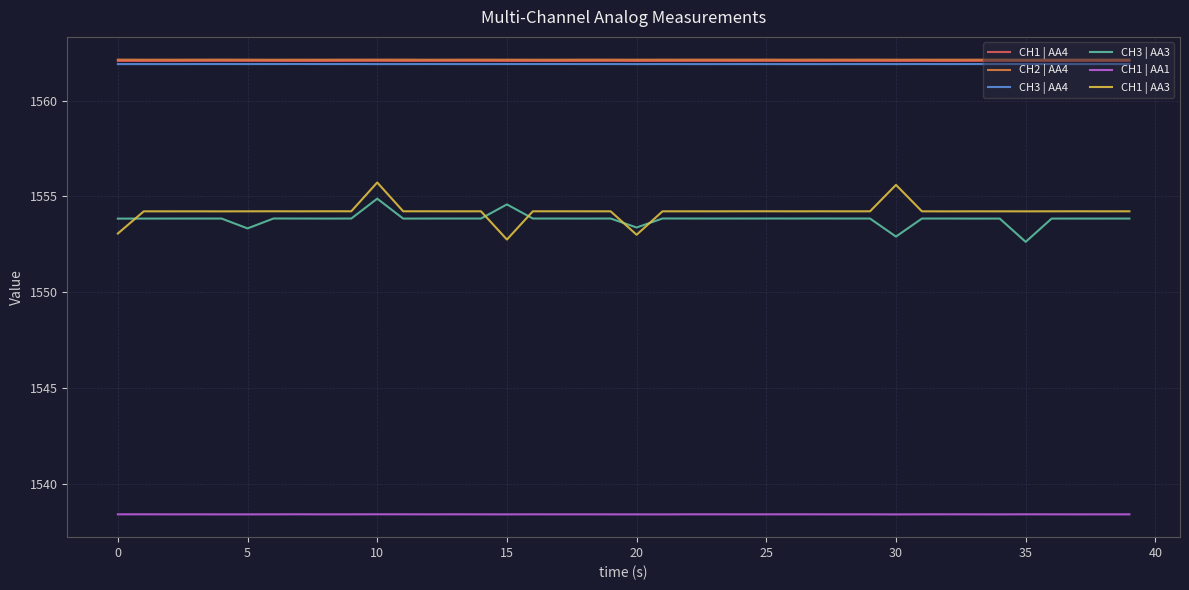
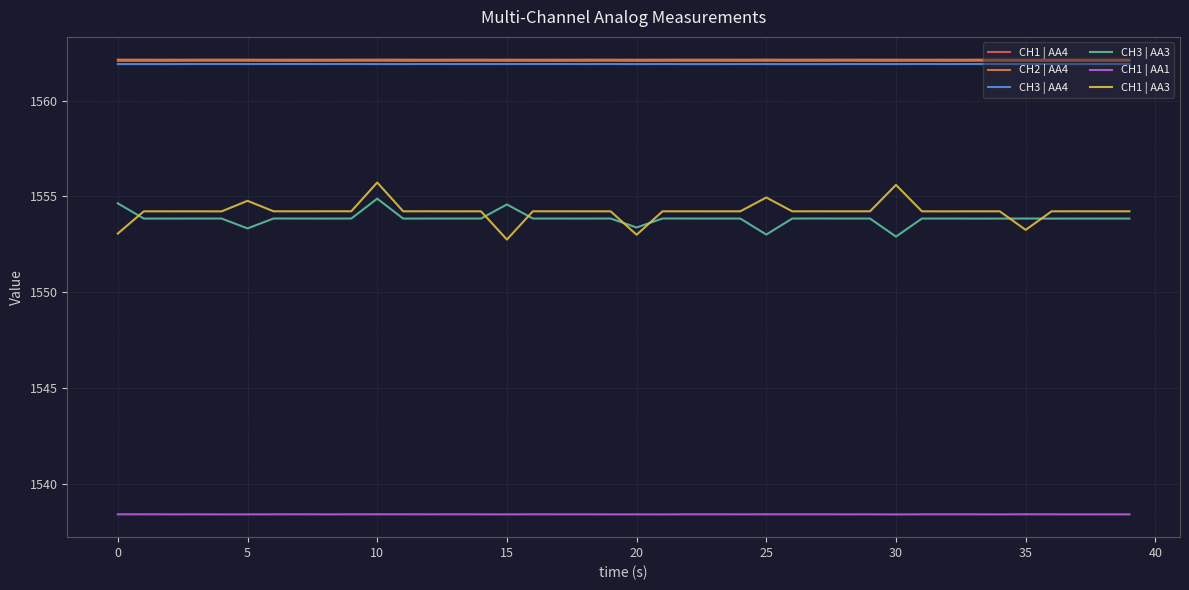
  {
    "CH3 | AA4": {
      "0": 1561.9,
      "5": 1561.9,
      "10": 1561.9,
      "15": 1561.9,
      "20": 1561.9,
      "25": 1561.9,
      "30": 1561.9
    },
    "CH3 | AA3": {
-     "0": 1553.8,
+     "0": 1554.6,
      "5": 1553.3,
      "10": 1554.9,
      "15": 1554.6,
      "20": 1553.4,
-     "25": 1553.8,
+     "25": 1553.0,
      "30": 1552.9,
-     "35": 1552.6
+     "35": 1553.8
    },
    "CH1 | AA1": {
      "0": 1538.4,
      "5": 1538.4,
      "10": 1538.4,
      "15": 1538.4,
      "20": 1538.4,
      "25": 1538.4,
      "30": 1538.4,
      "35": 1538.4
    },
    "CH1 | AA3": {
      "0": 1553.1,
-     "5": 1554.2,
+     "5": 1554.8,
      "10": 1555.7,
      "15": 1552.7,
      "20": 1553.0,
-     "25": 1554.2,
+     "25": 1554.9,
      "30": 1555.6,
-     "35": 1554.2
+     "35": 1553.3
    }
  }
